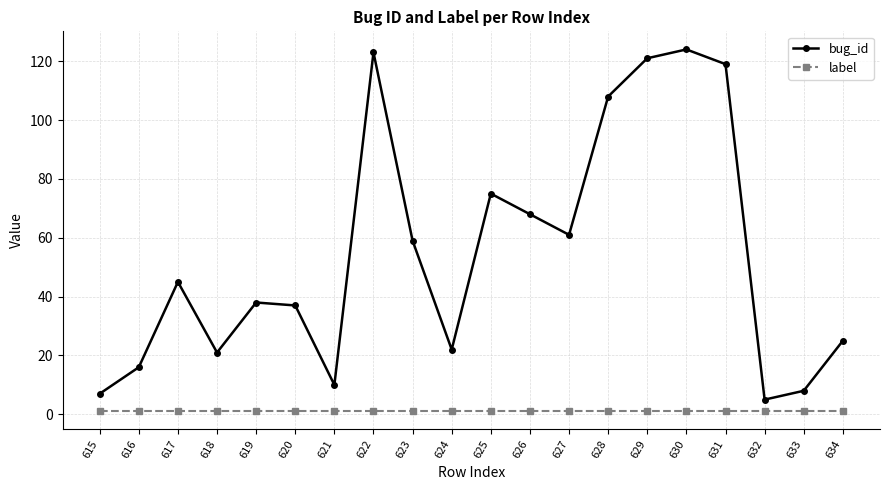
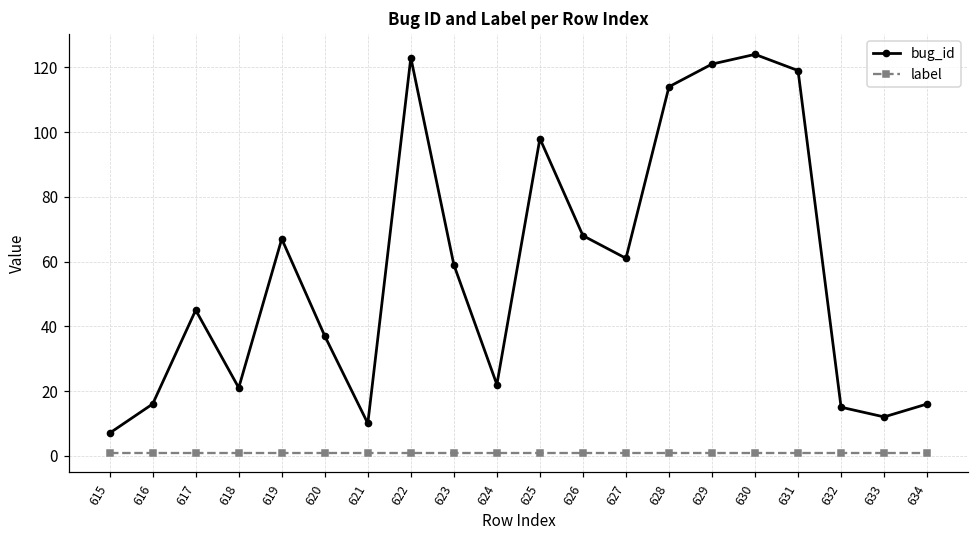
  {
    "bug_id": {
      "615": 7,
      "616": 16,
      "617": 45,
      "618": 21,
-     "619": 38,
+     "619": 67,
      "620": 37,
      "621": 10,
      "622": 123,
      "623": 59,
      "624": 22,
-     "625": 75,
+     "625": 98,
      "626": 68,
      "627": 61,
-     "628": 108,
+     "628": 114,
      "629": 121,
      "630": 124,
      "631": 119,
-     "632": 5,
-     "633": 8,
-     "634": 25
+     "632": 15,
+     "633": 12,
+     "634": 16
    },
    "label": {
      "615": 1,
      "616": 1,
      "617": 1,
      "618": 1,
      "619": 1,
      "620": 1,
      "621": 1,
      "622": 1,
      "623": 1,
      "624": 1,
      "625": 1,
      "626": 1,
      "627": 1,
      "628": 1,
      "629": 1,
      "630": 1,
      "631": 1,
      "632": 1,
      "633": 1,
      "634": 1
    }
  }
